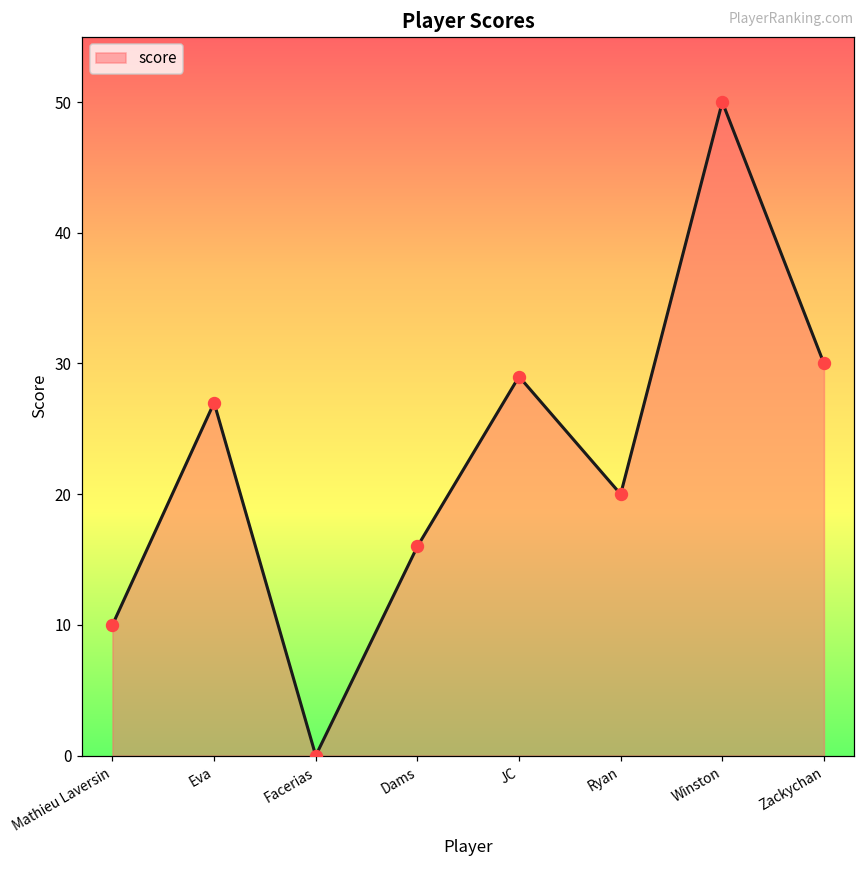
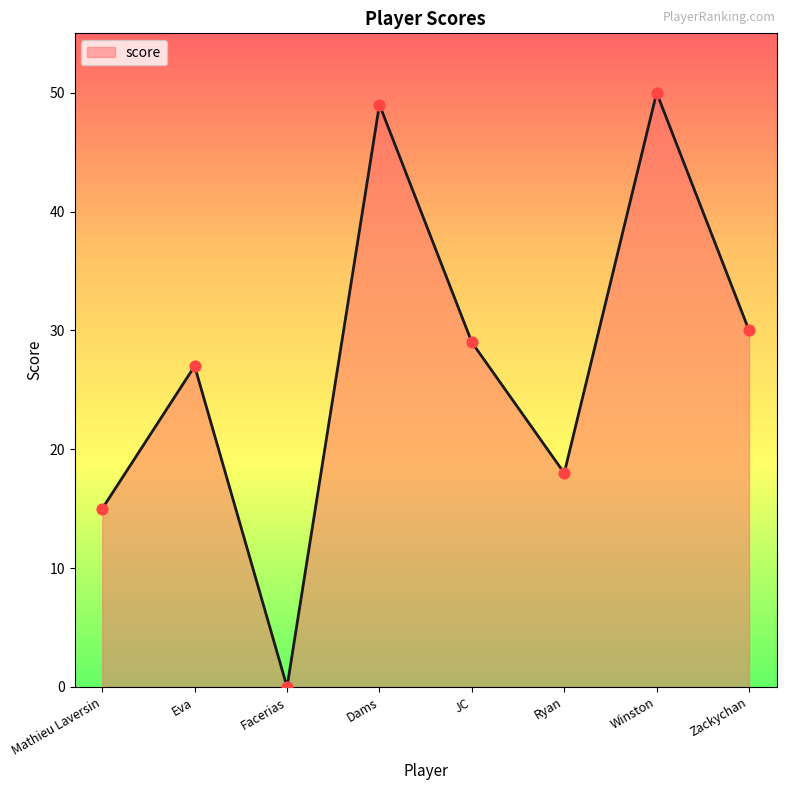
  {
-   "Mathieu Laversin": 10,
+   "Mathieu Laversin": 15,
    "Eva": 27,
    "Facerias": 0,
-   "Dams": 16,
+   "Dams": 49,
    "JC": 29,
-   "Ryan": 20,
+   "Ryan": 18,
    "Winston": 50,
    "Zackychan": 30
  }
